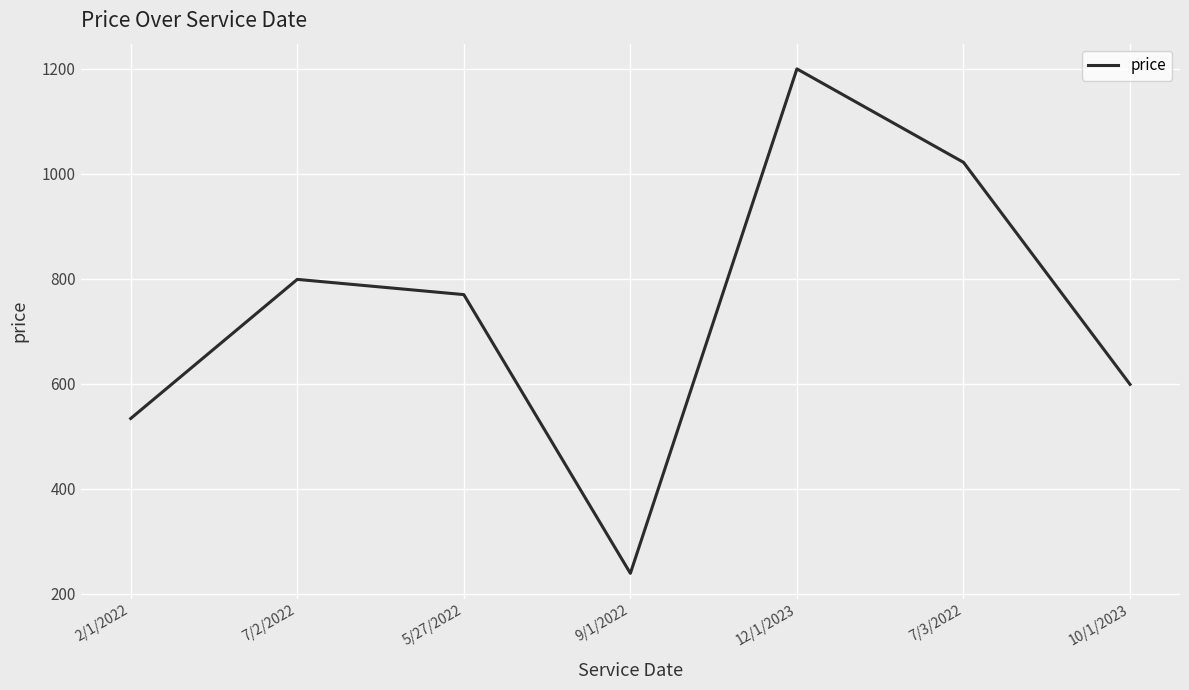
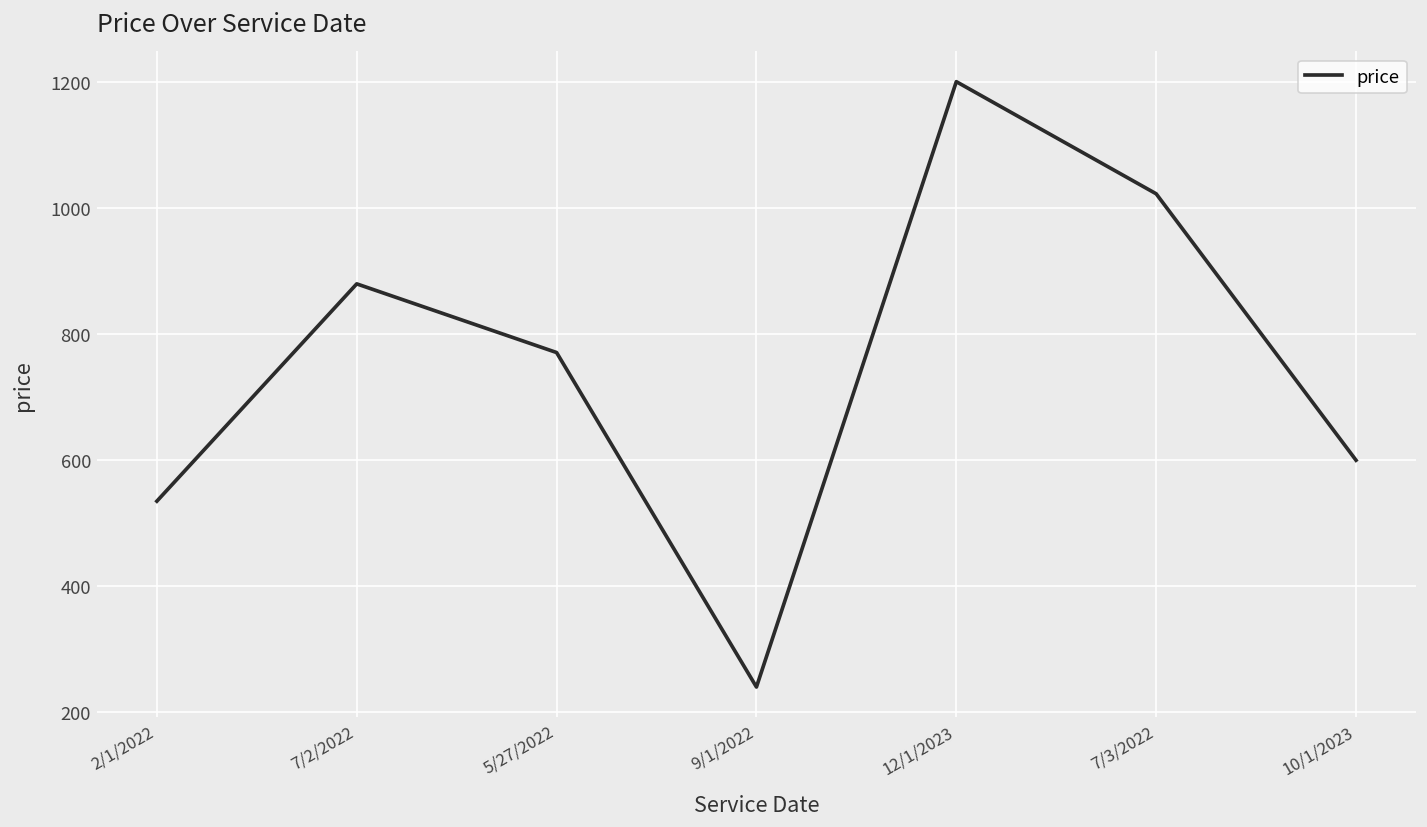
  {
    "2/1/2022": 530,
-   "7/2/2022": 800,
+   "7/2/2022": 880,
    "5/27/2022": 770,
    "9/1/2022": 240,
    "12/1/2023": 1200,
    "7/3/2022": 1020,
    "10/1/2023": 600
  }
